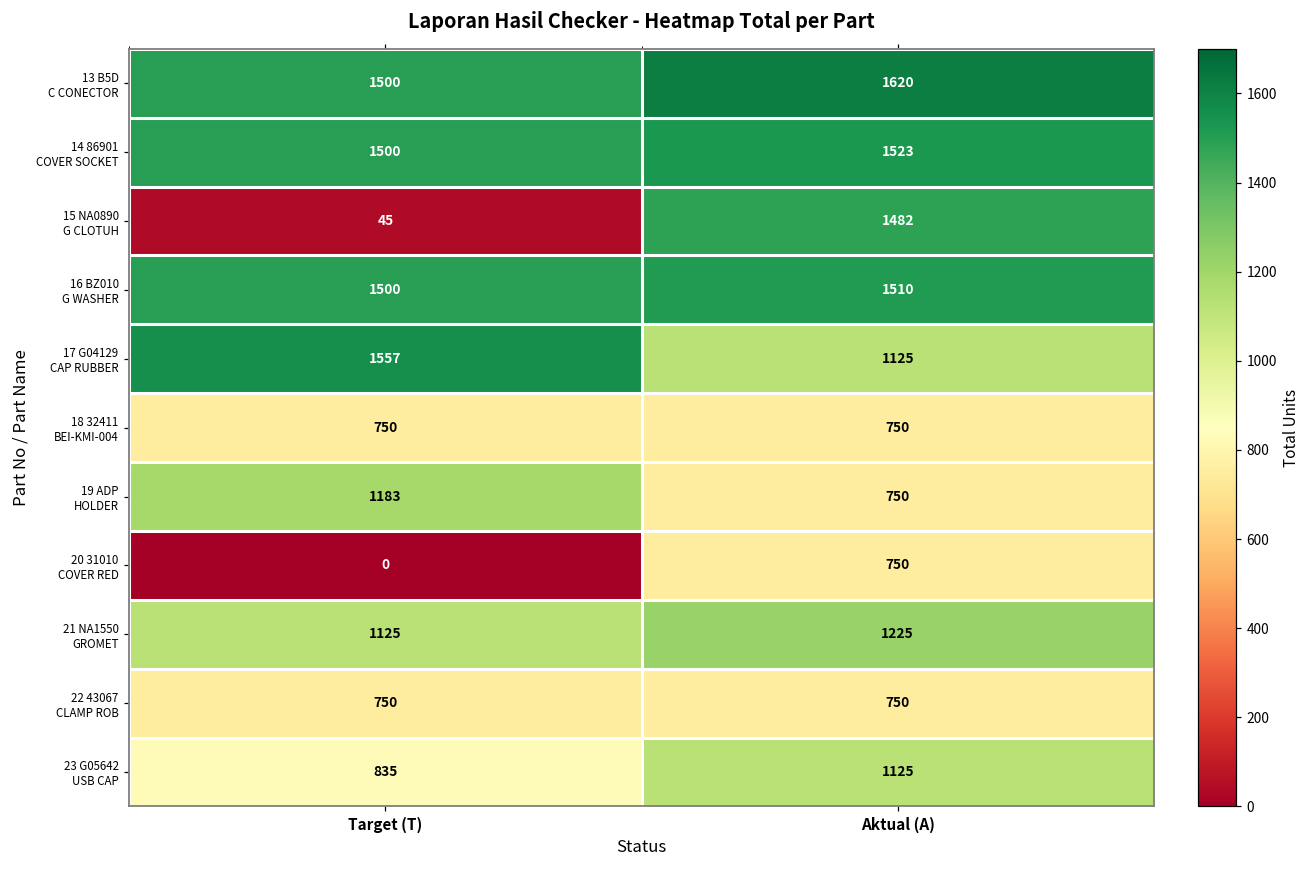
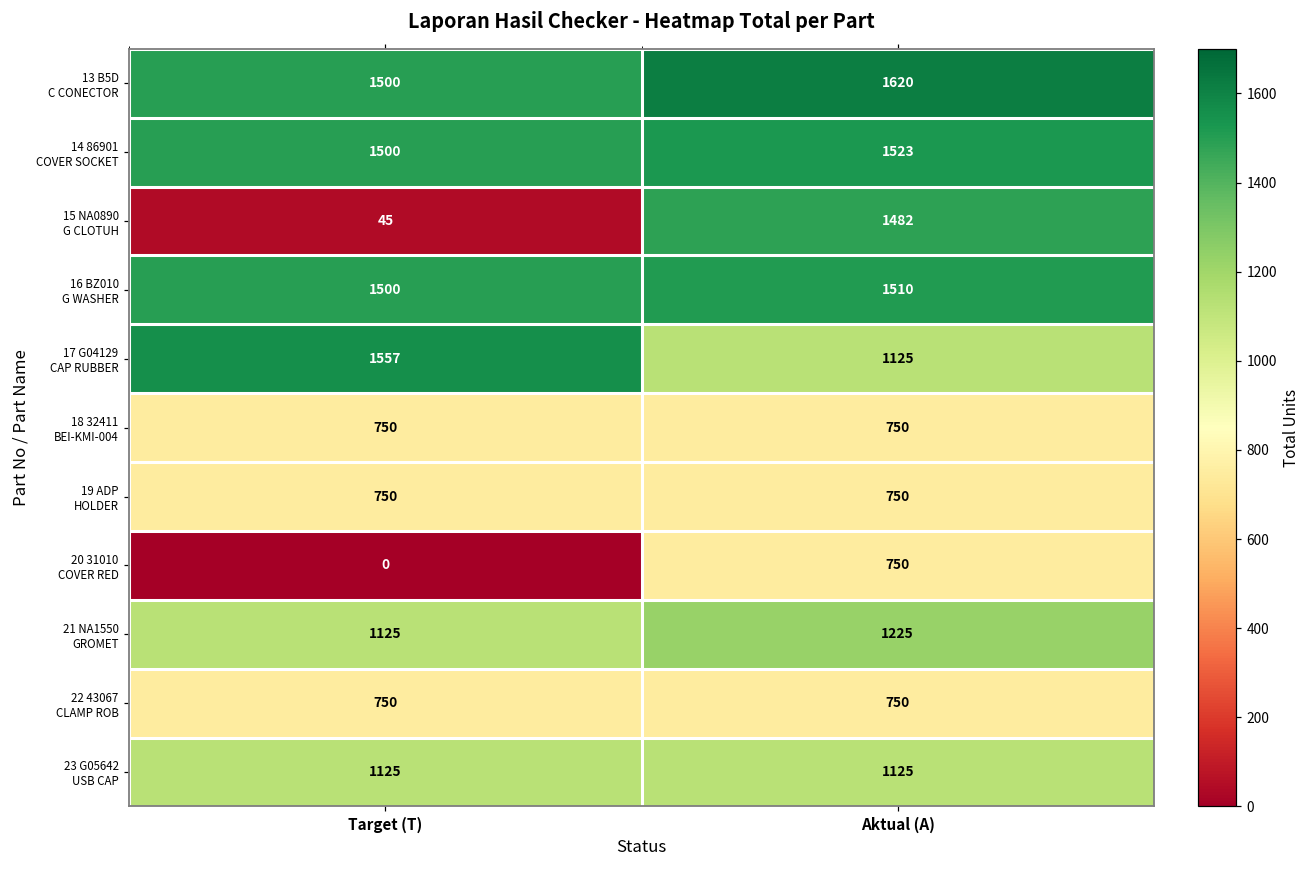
  {
    "13 B5D C CONECTOR": {
      "Target (T)": 1500,
      "Aktual (A)": 1620
    },
    "14 86901 COVER SOCKET": {
      "Target (T)": 1500,
      "Aktual (A)": 1523
    },
    "15 NA0890 G CLOTUH": {
      "Target (T)": 45,
      "Aktual (A)": 1482
    },
    "16 BZ010 G WASHER": {
      "Target (T)": 1500,
      "Aktual (A)": 1510
    },
    "17 G04129 CAP RUBBER": {
      "Target (T)": 1557,
      "Aktual (A)": 1125
    },
    "18 32411 BEI-KMI-004": {
      "Target (T)": 750,
      "Aktual (A)": 750
    },
    "19 ADP HOLDER": {
-     "Target (T)": 1183,
+     "Target (T)": 750,
      "Aktual (A)": 750
    },
    "20 31010 COVER RED": {
      "Target (T)": 0,
      "Aktual (A)": 750
    },
    "21 NA1550 GROMET": {
      "Target (T)": 1125,
      "Aktual (A)": 1225
    },
    "22 43067 CLAMP ROB": {
      "Target (T)": 750,
      "Aktual (A)": 750
    },
    "23 G05642 USB CAP": {
-     "Target (T)": 835,
+     "Target (T)": 1125,
      "Aktual (A)": 1125
    }
  }
